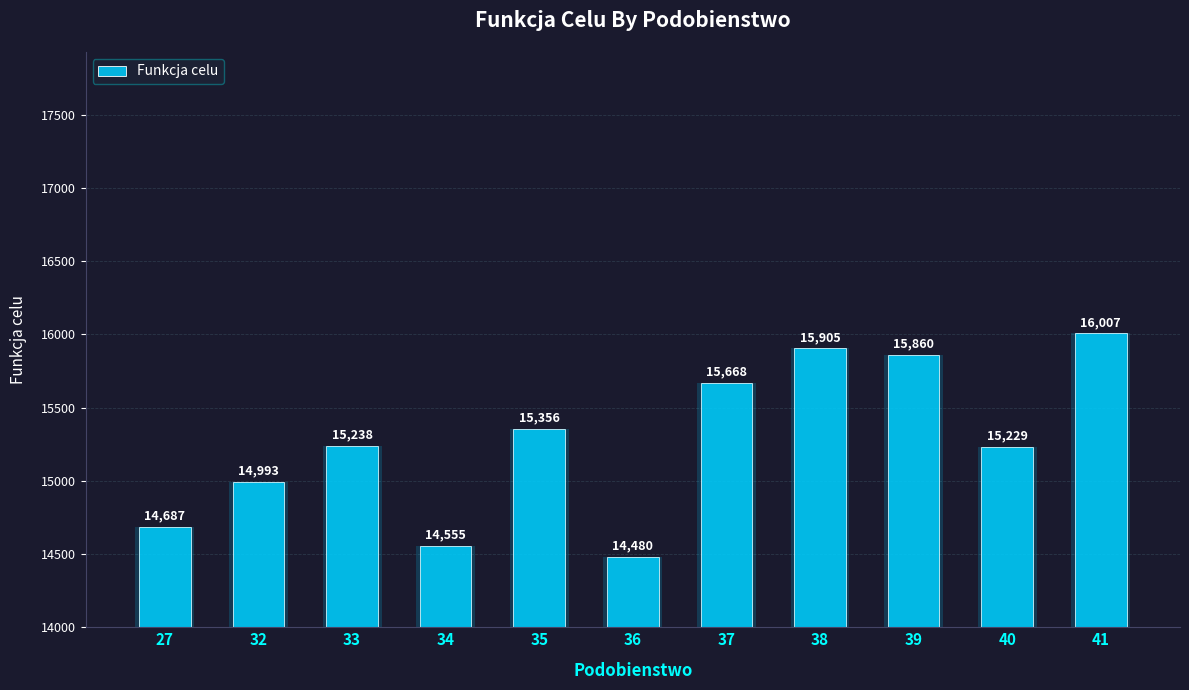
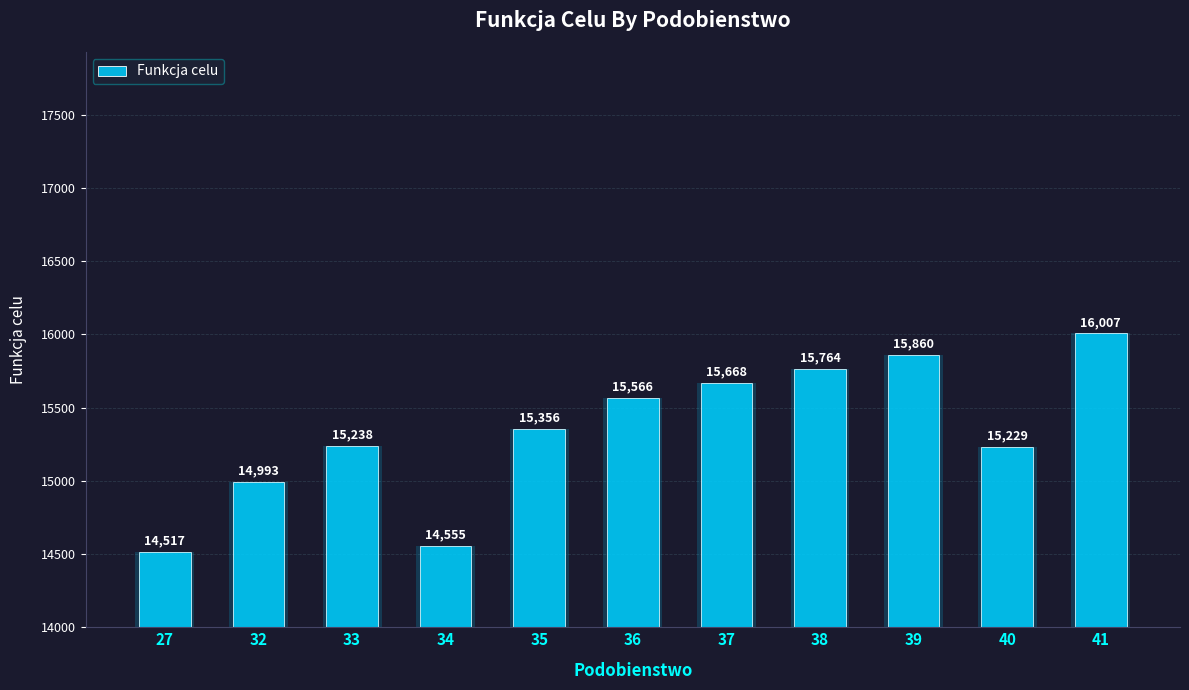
  {
-   "27": "14,687",
+   "27": "14,517",
    "32": "14,993",
    "33": "15,238",
    "34": "14,555",
    "35": "15,356",
-   "36": "14,480",
+   "36": "15,566",
    "37": "15,668",
-   "38": "15,905",
+   "38": "15,764",
    "39": "15,860",
    "40": "15,229",
    "41": "16,007"
  }
